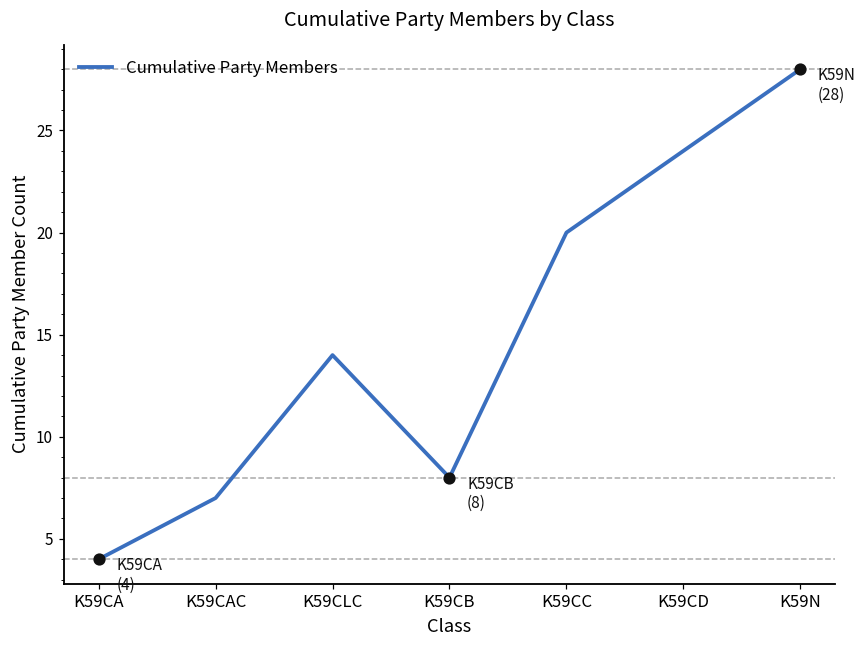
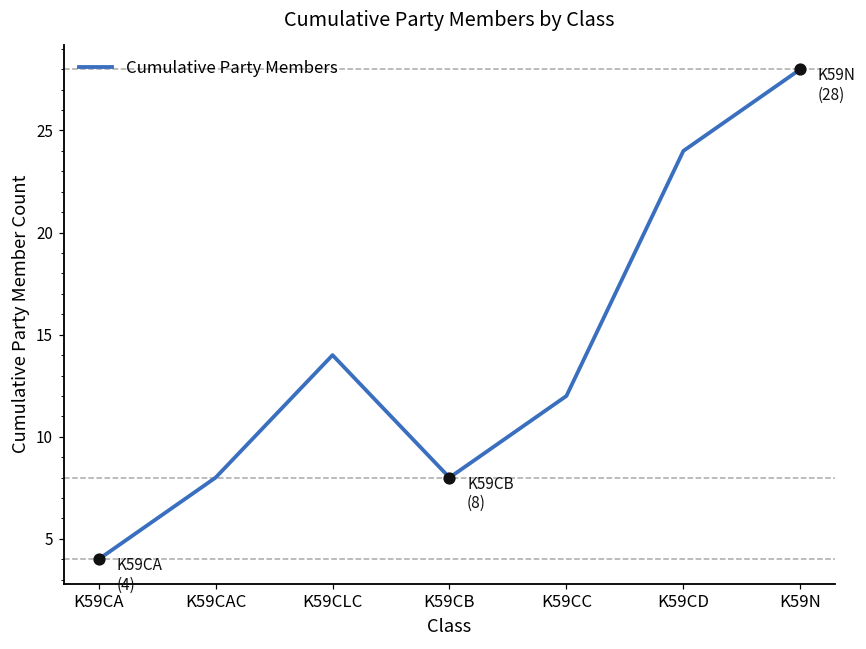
  {
    "Cumulative Party Members": {
-     "K59CAC": 7,
+     "K59CAC": 8,
      "K59CLC": 14,
-     "K59CC": 20,
+     "K59CC": 12,
      "K59CD": 24
    }
  }
